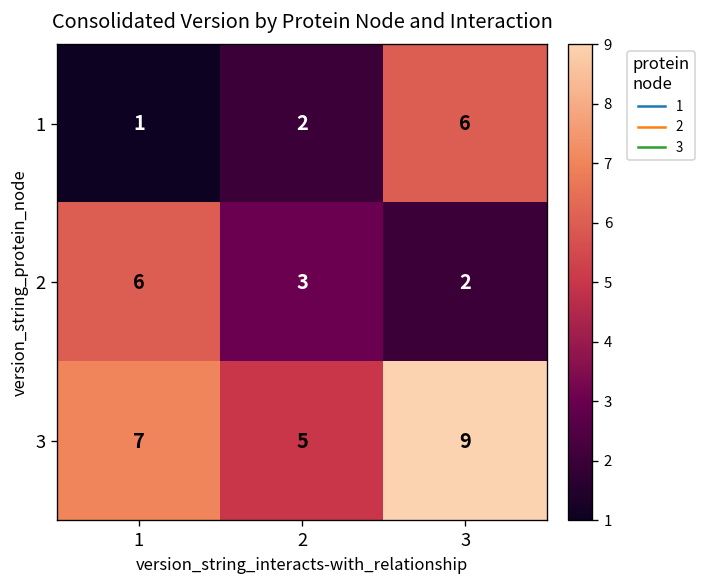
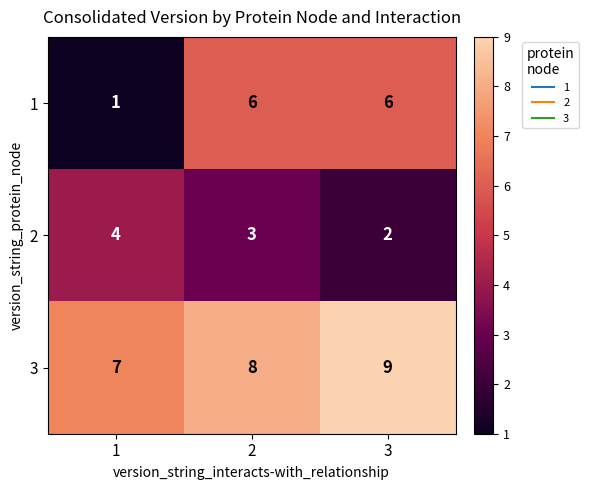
  {
    "1": {
      "1": 1,
-     "2": 2,
+     "2": 6,
      "3": 6
    },
    "2": {
-     "1": 6,
+     "1": 4,
      "2": 3,
      "3": 2
    },
    "3": {
      "1": 7,
-     "2": 5,
+     "2": 8,
      "3": 9
    }
  }
